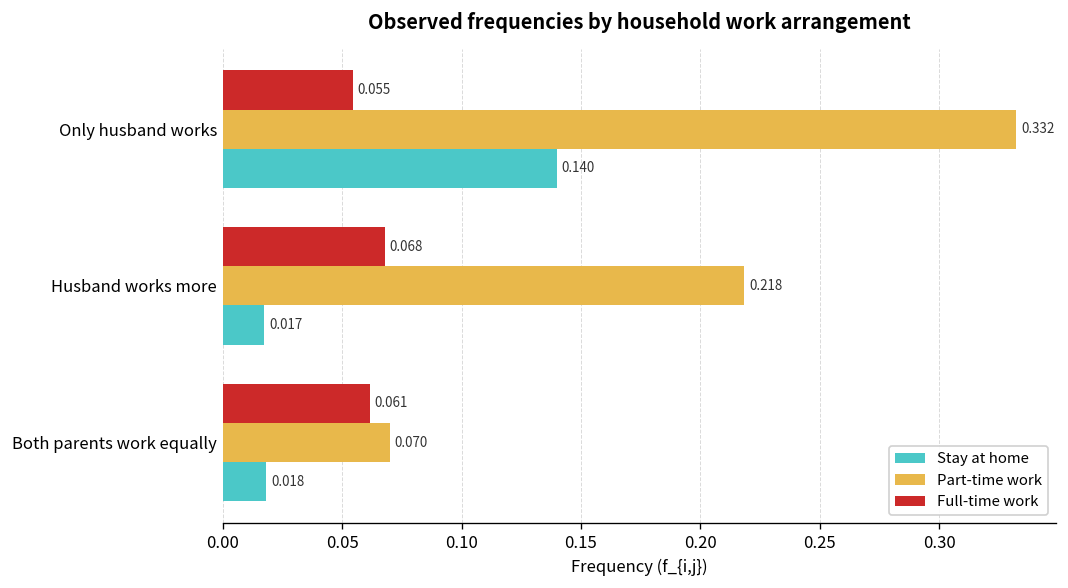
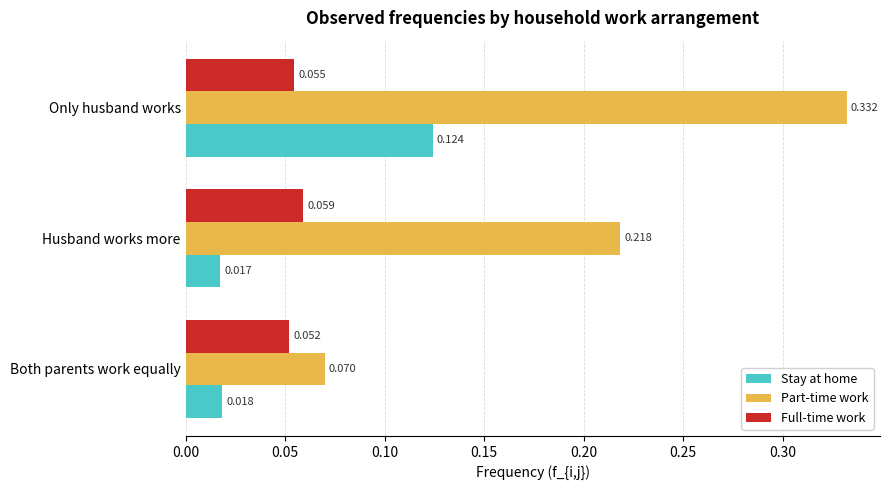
  {
    "Stay at home": {
-     "Only husband works": 0.140,
+     "Only husband works": 0.124,
      "Husband works more": 0.017,
      "Both parents work equally": 0.018
    },
    "Part-time work": {
      "Only husband works": 0.332,
      "Husband works more": 0.218,
      "Both parents work equally": 0.070
    },
    "Full-time work": {
      "Only husband works": 0.055,
-     "Husband works more": 0.068,
-     "Both parents work equally": 0.061
+     "Husband works more": 0.059,
+     "Both parents work equally": 0.052
    }
  }
